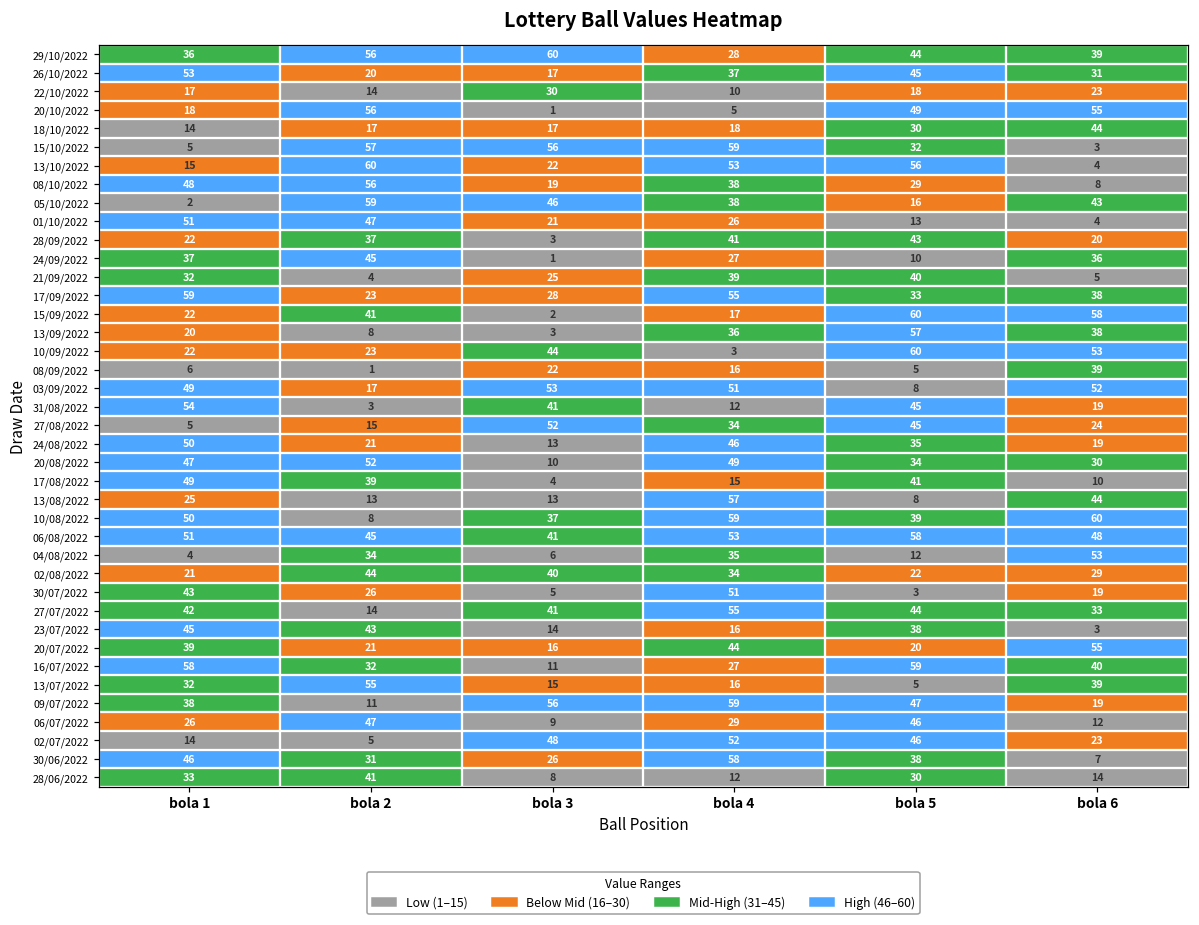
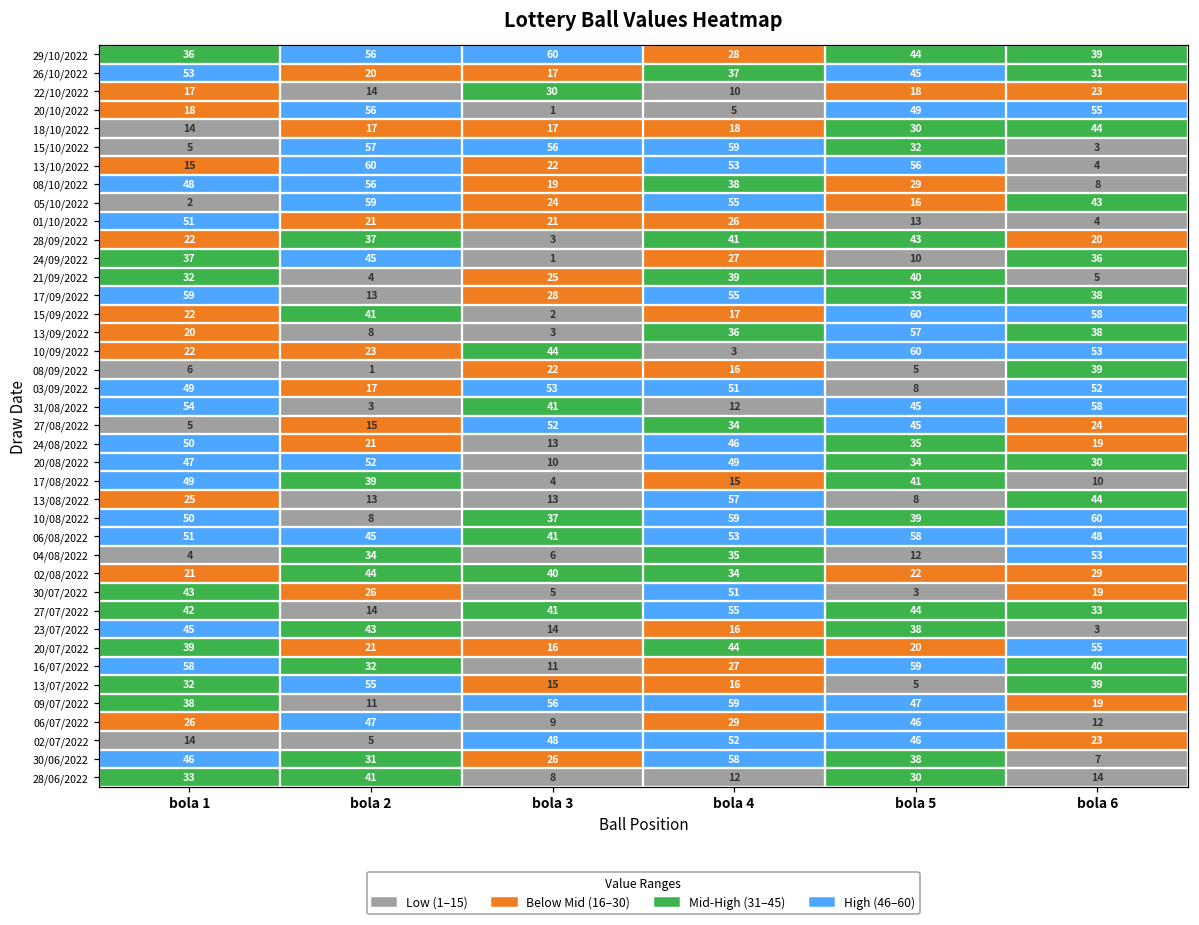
  {
    "05/10/2022": {
      "bola 1": 2,
      "bola 2": 59,
-     "bola 3": 46,
-     "bola 4": 38,
+     "bola 3": 24,
+     "bola 4": 55,
      "bola 5": 16,
      "bola 6": 43
    },
    "01/10/2022": {
      "bola 1": 51,
-     "bola 2": 47,
+     "bola 2": 21,
      "bola 3": 21,
      "bola 4": 26,
      "bola 5": 13,
      "bola 6": 4
    },
    "17/09/2022": {
      "bola 1": 59,
-     "bola 2": 23,
+     "bola 2": 13,
      "bola 3": 28,
      "bola 4": 55,
      "bola 5": 33,
      "bola 6": 38
    },
    "31/08/2022": {
      "bola 1": 54,
      "bola 2": 3,
      "bola 3": 41,
      "bola 4": 12,
      "bola 5": 45,
-     "bola 6": 19
+     "bola 6": 58
    }
  }
